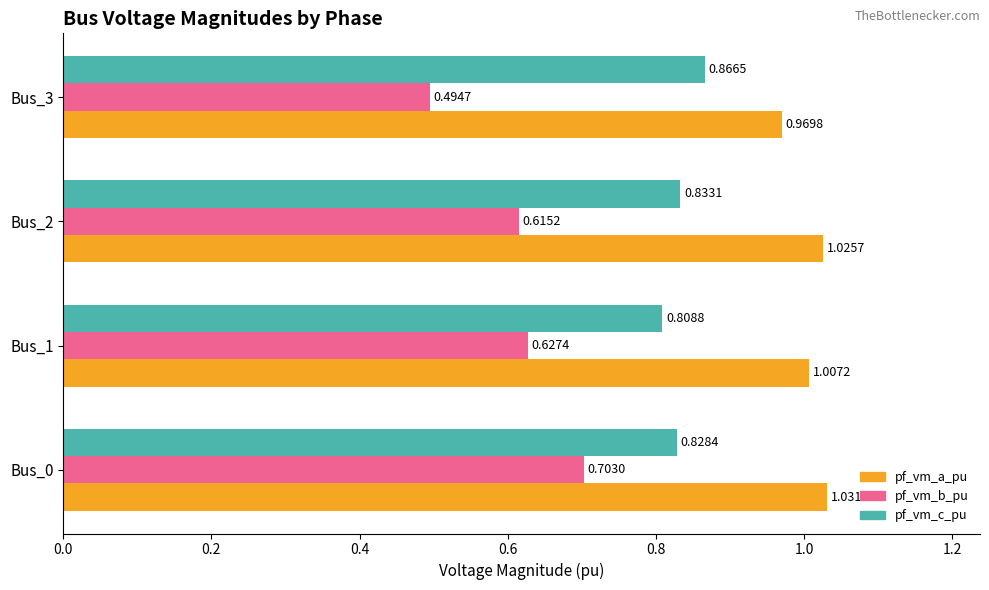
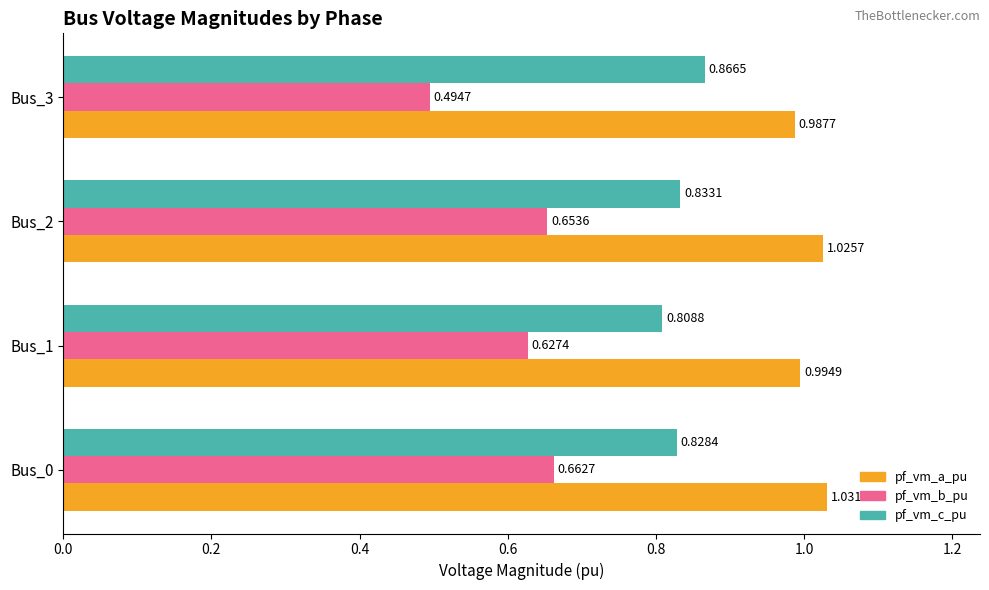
  {
    "pf_vm_a_pu": {
-     "Bus_3": 0.9698,
+     "Bus_3": 0.9877,
      "Bus_2": 1.0257,
-     "Bus_1": 1.0072,
+     "Bus_1": 0.9949,
      "Bus_0": 1.0312
    },
    "pf_vm_b_pu": {
      "Bus_3": 0.4947,
-     "Bus_2": 0.6152,
+     "Bus_2": 0.6536,
      "Bus_1": 0.6274,
-     "Bus_0": 0.7030
+     "Bus_0": 0.6627
    },
    "pf_vm_c_pu": {
      "Bus_3": 0.8665,
      "Bus_2": 0.8331,
      "Bus_1": 0.8088,
      "Bus_0": 0.8284
    }
  }
